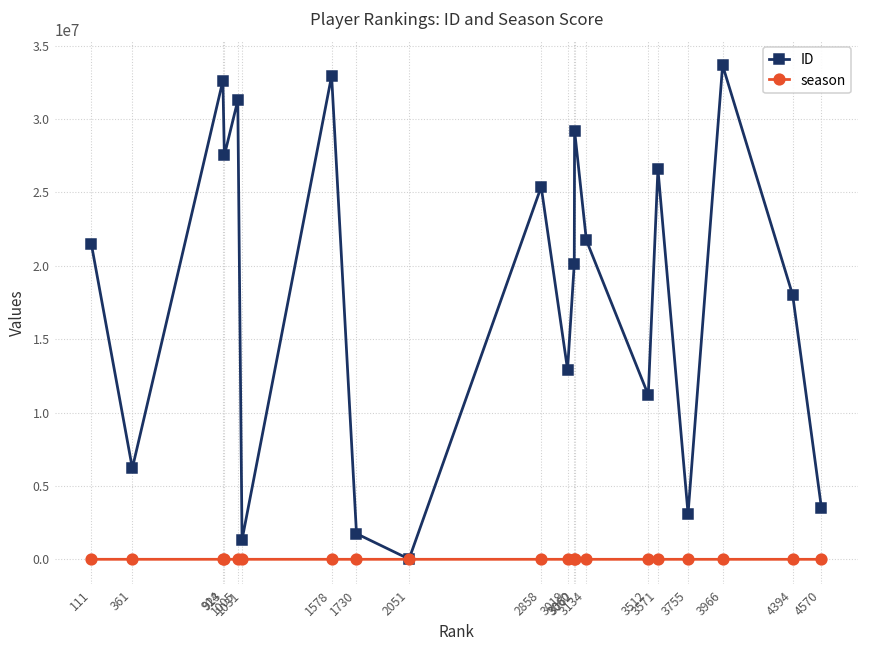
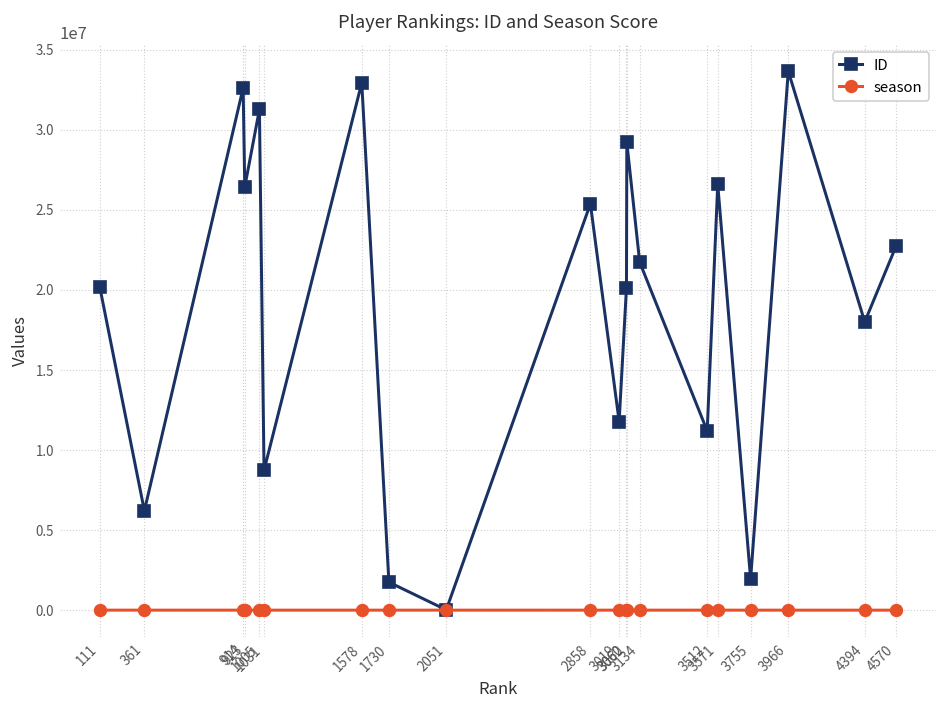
  {
    "ID": {
-     "111": 21500000,
+     "111": 20200000,
      "361": 6200000,
      "914": 32600000,
-     "923": 27500000,
+     "923": 26400000,
      "1005": 31300000,
-     "1031": 1300000,
+     "1031": 8700000,
      "1578": 32900000,
      "1730": 1800000,
      "2858": 25400000,
-     "3019": 12900000,
+     "3019": 11800000,
      "3060": 20100000,
      "3062": 29200000,
      "3134": 21700000,
      "3512": 11200000,
      "3571": 26600000,
-     "3755": 3100000,
+     "3755": 2000000,
      "3966": 33700000,
      "4394": 18000000,
-     "4570": 3500000
+     "4570": 22800000
    },
    "season": {
      "111": 0,
      "361": 0,
      "914": 0,
      "923": 0,
      "1005": 0,
      "1031": 0,
      "1578": 0,
      "1730": 0,
      "2858": 0,
      "3019": 0,
      "3060": 0,
      "3062": 0,
      "3134": 0,
      "3512": 0,
      "3571": 0,
      "3755": 0,
      "3966": 0,
      "4394": 0,
      "4570": 0
    }
  }
